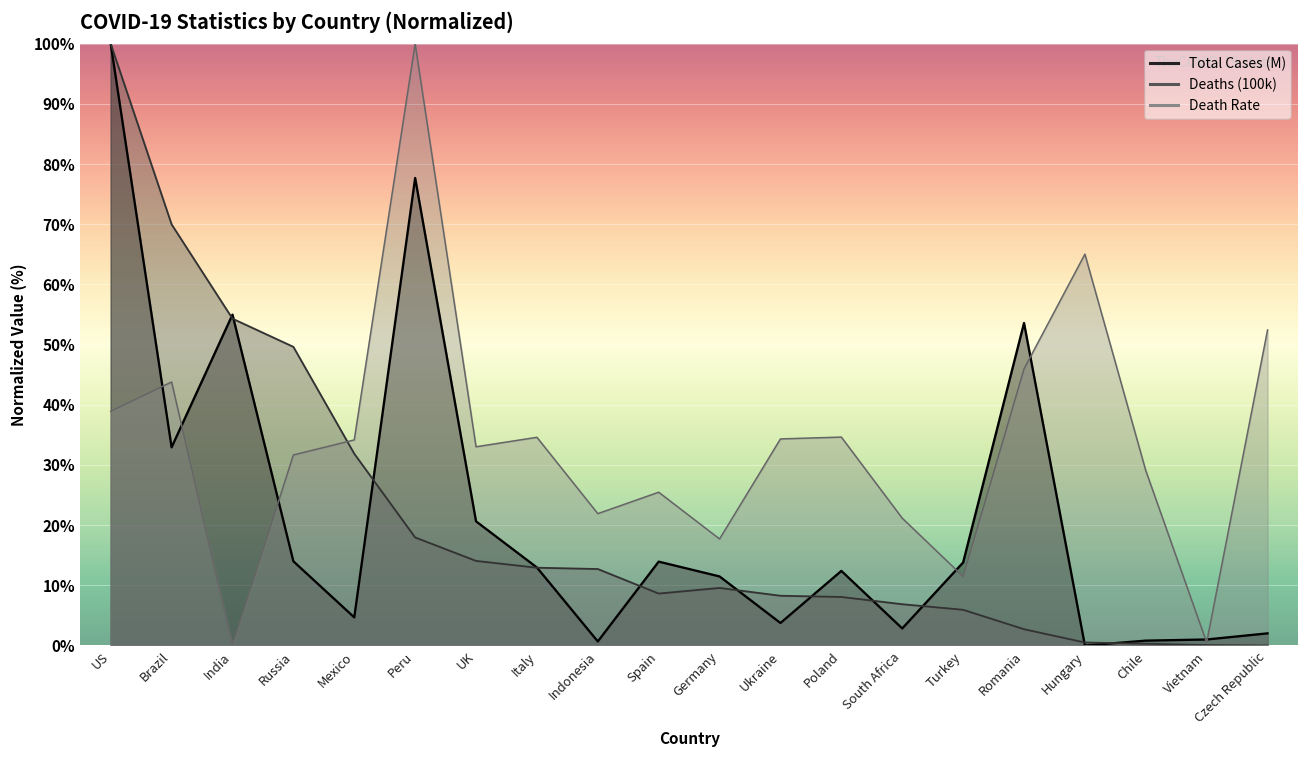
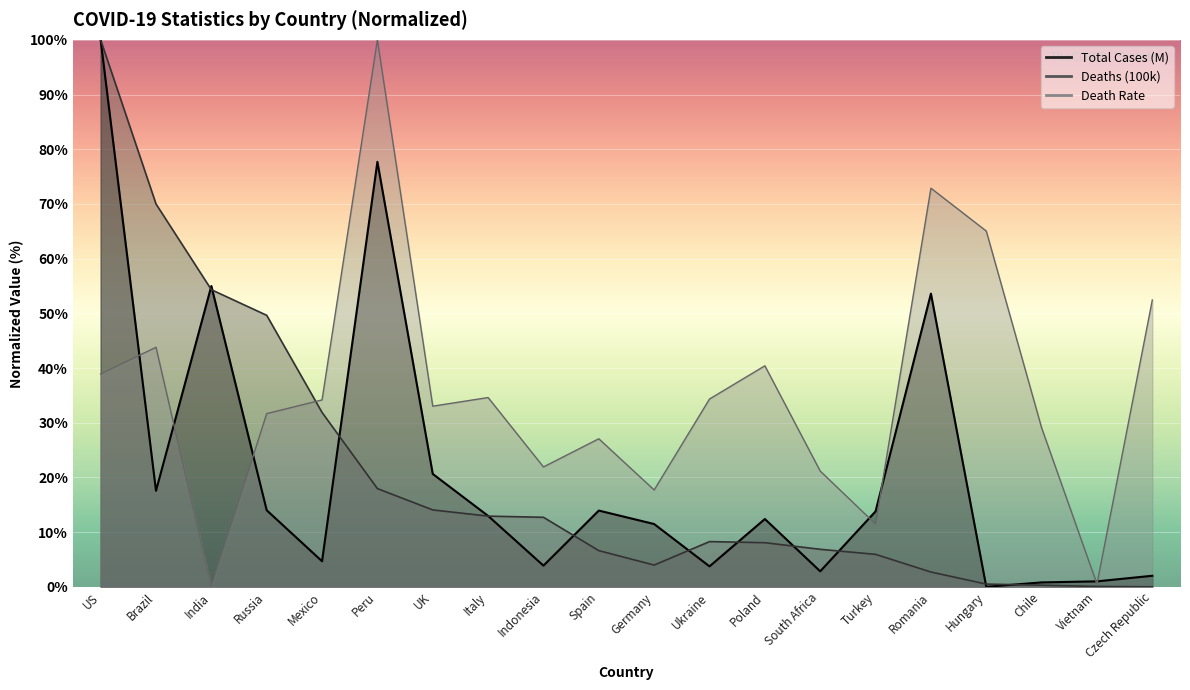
  {
    "Total Cases (M)": {
-     "Brazil": "33%",
+     "Brazil": "18%",
      "India": "55%",
      "Russia": "14%",
      "Mexico": "5%",
      "Peru": "78%",
      "UK": "21%",
-     "Indonesia": "1%",
+     "Indonesia": "4%",
      "Spain": "14%",
      "Germany": "11%",
      "Ukraine": "4%",
      "Poland": "12%",
      "South Africa": "3%",
      "Turkey": "14%",
      "Romania": "54%",
      "Hungary": "0%",
      "Chile": "1%",
      "Vietnam": "1%",
      "Czech Republic": "2%"
    },
    "Deaths (100k)": {
      "Brazil": "70%",
      "India": "54%",
      "Russia": "50%",
      "Mexico": "32%",
      "Peru": "18%",
      "UK": "14%",
      "Indonesia": "13%",
-     "Spain": "9%",
-     "Germany": "10%",
+     "Spain": "7%",
+     "Germany": "4%",
      "Ukraine": "8%",
      "Poland": "8%",
      "South Africa": "7%",
      "Turkey": "6%",
      "Romania": "3%",
      "Hungary": "0%",
      "Chile": "0%",
      "Czech Republic": "0%"
    },
    "Death Rate": {
      "US": "39%",
      "Brazil": "44%",
      "India": "0%",
      "Russia": "32%",
      "Mexico": "34%",
      "Peru": "100%",
      "UK": "33%",
      "Italy": "35%",
      "Indonesia": "22%",
-     "Spain": "25%",
+     "Spain": "27%",
      "Germany": "18%",
      "Ukraine": "34%",
-     "Poland": "35%",
+     "Poland": "40%",
      "South Africa": "21%",
      "Turkey": "11%",
-     "Romania": "46%",
+     "Romania": "73%",
      "Hungary": "65%",
      "Chile": "29%",
      "Czech Republic": "52%"
    }
  }
